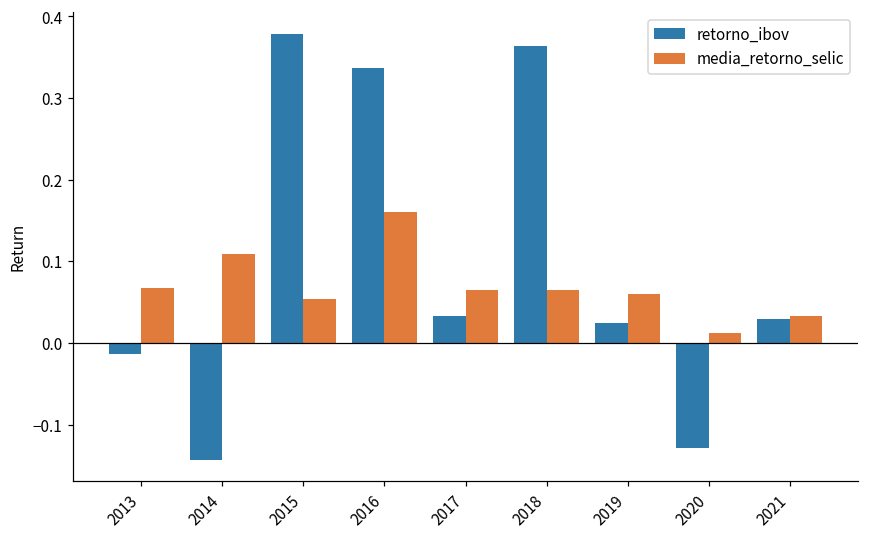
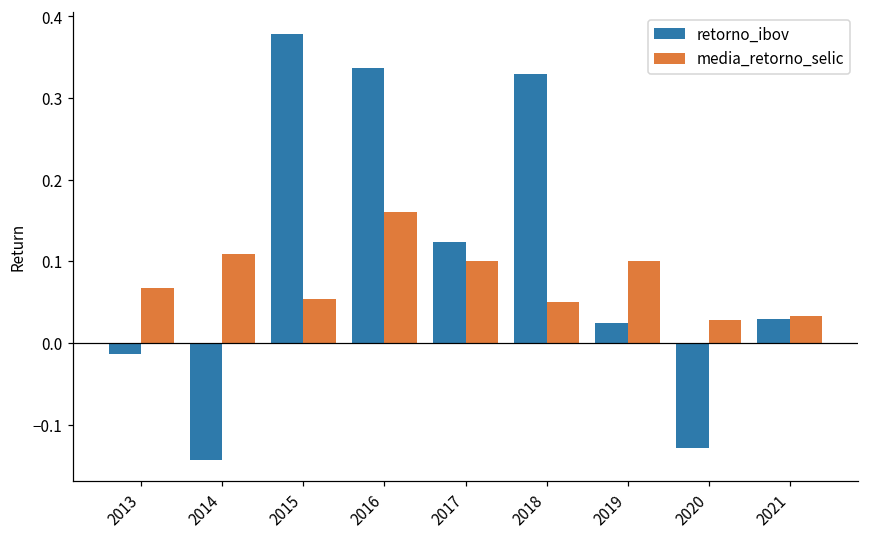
  {
    "retorno_ibov": {
      "2013": -0.01,
      "2014": -0.14,
      "2015": 0.38,
      "2016": 0.34,
-     "2017": 0.03,
-     "2018": 0.36,
+     "2017": 0.12,
+     "2018": 0.33,
      "2019": 0.02,
      "2020": -0.13,
      "2021": 0.03
    },
    "media_retorno_selic": {
      "2013": 0.07,
      "2014": 0.11,
      "2015": 0.05,
      "2016": 0.16,
-     "2017": 0.06,
-     "2018": 0.06,
-     "2019": 0.06,
-     "2020": 0.01,
+     "2017": 0.10,
+     "2018": 0.05,
+     "2019": 0.10,
+     "2020": 0.03,
      "2021": 0.03
    }
  }
